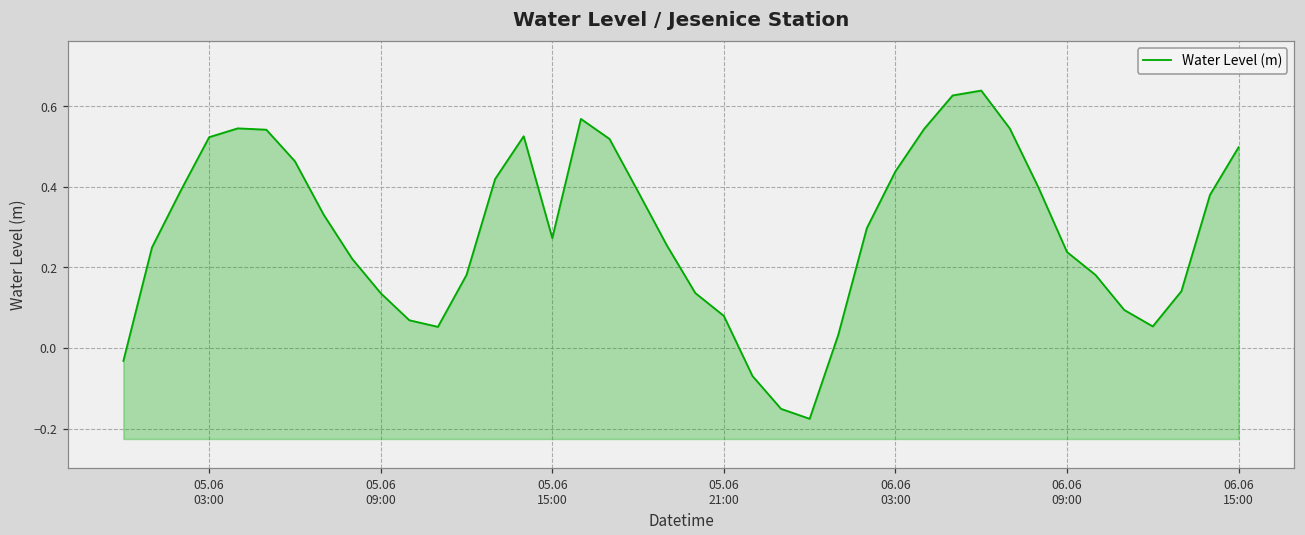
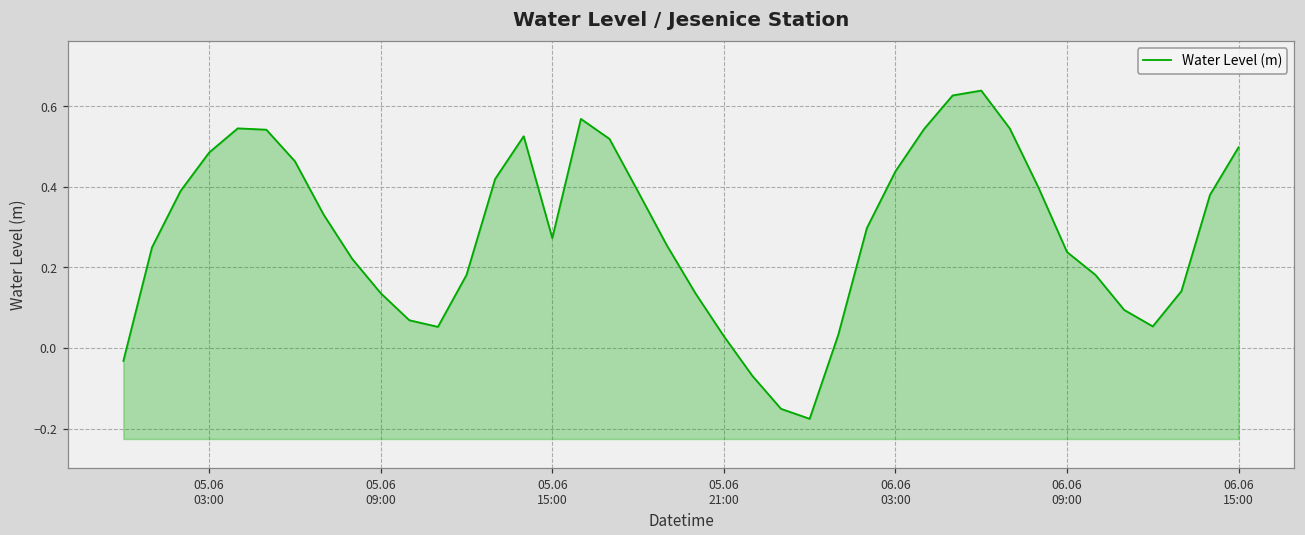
  {
-   "05.06 03:00": 0.52,
+   "05.06 03:00": 0.49,
    "05.06 09:00": 0.14,
    "05.06 15:00": 0.27,
-   "05.06 21:00": 0.08,
+   "05.06 21:00": 0.03,
    "06.06 03:00": 0.44,
    "06.06 09:00": 0.24,
    "06.06 15:00": 0.50
  }
